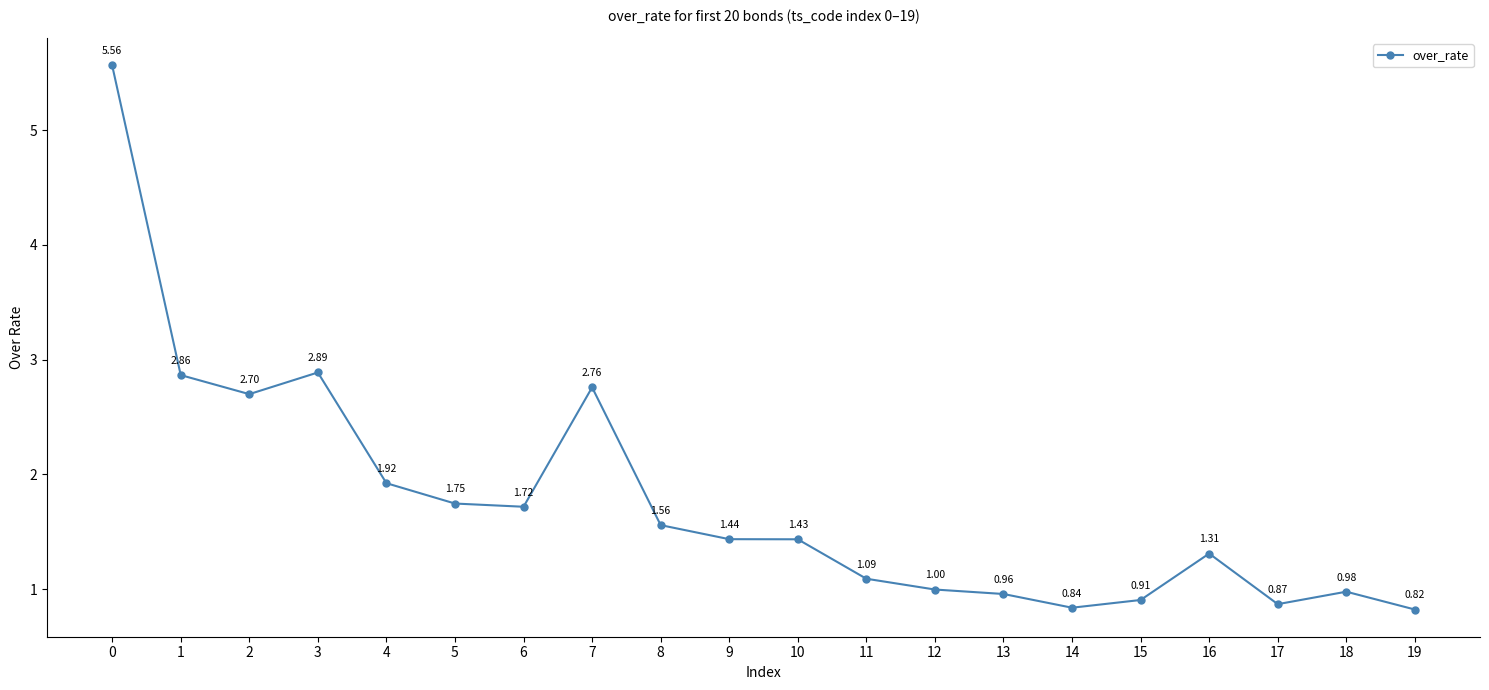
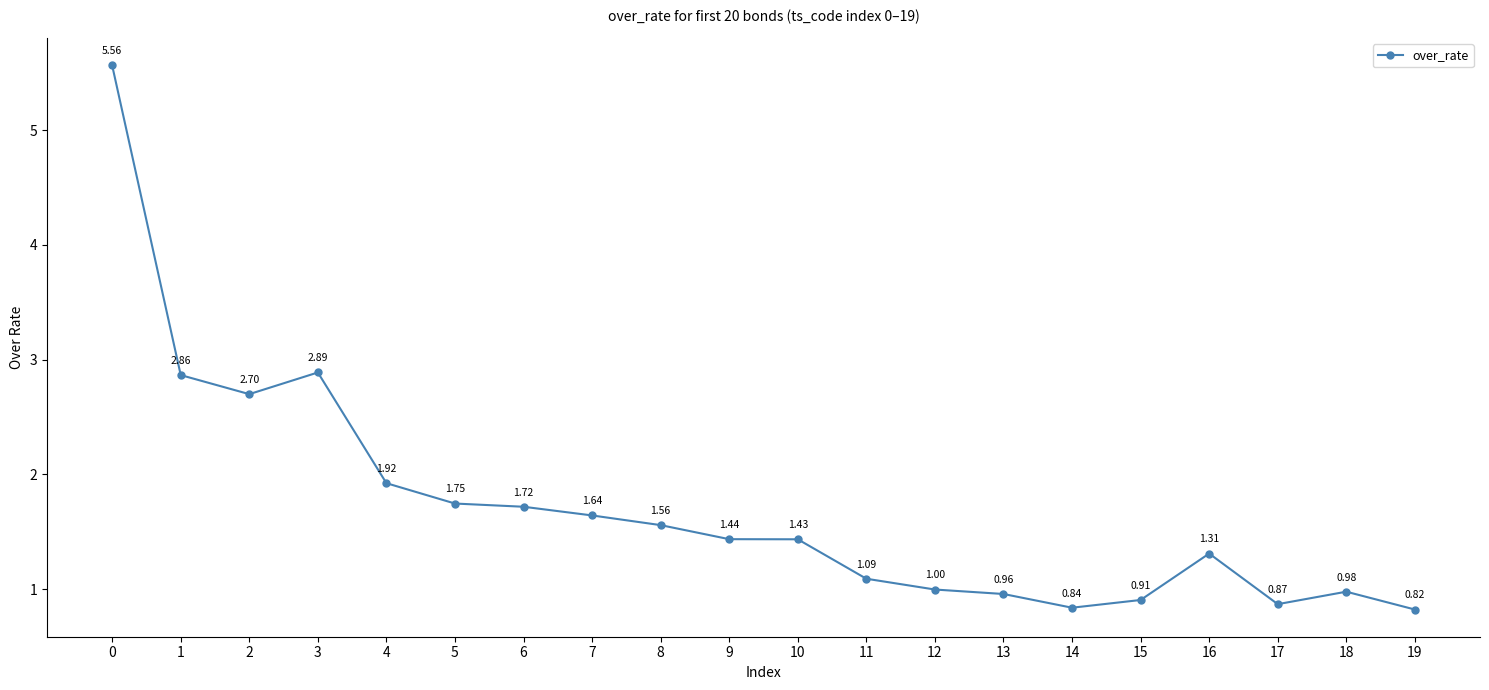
  {
    "0": 5.56,
    "1": 2.86,
    "2": 2.70,
    "3": 2.89,
    "4": 1.92,
    "5": 1.75,
    "6": 1.72,
-   "7": 2.76,
+   "7": 1.64,
    "8": 1.56,
    "9": 1.44,
    "10": 1.43,
    "11": 1.09,
    "12": 1.00,
    "13": 0.96,
    "14": 0.84,
    "15": 0.91,
    "16": 1.31,
    "17": 0.87,
    "18": 0.98,
    "19": 0.82
  }
